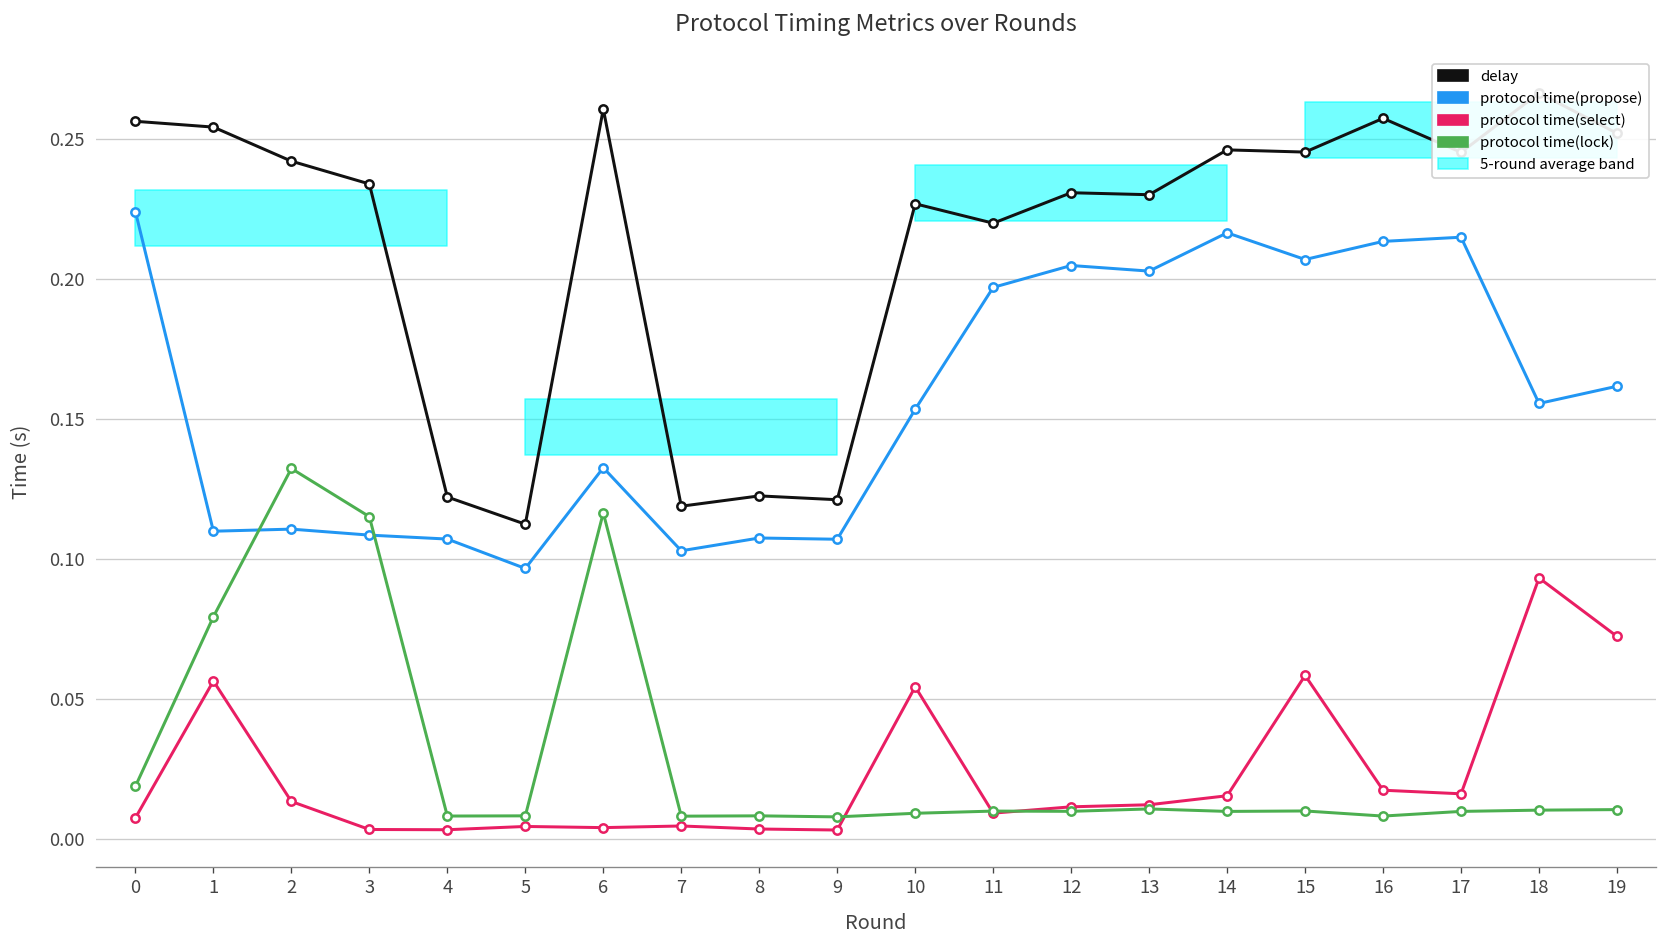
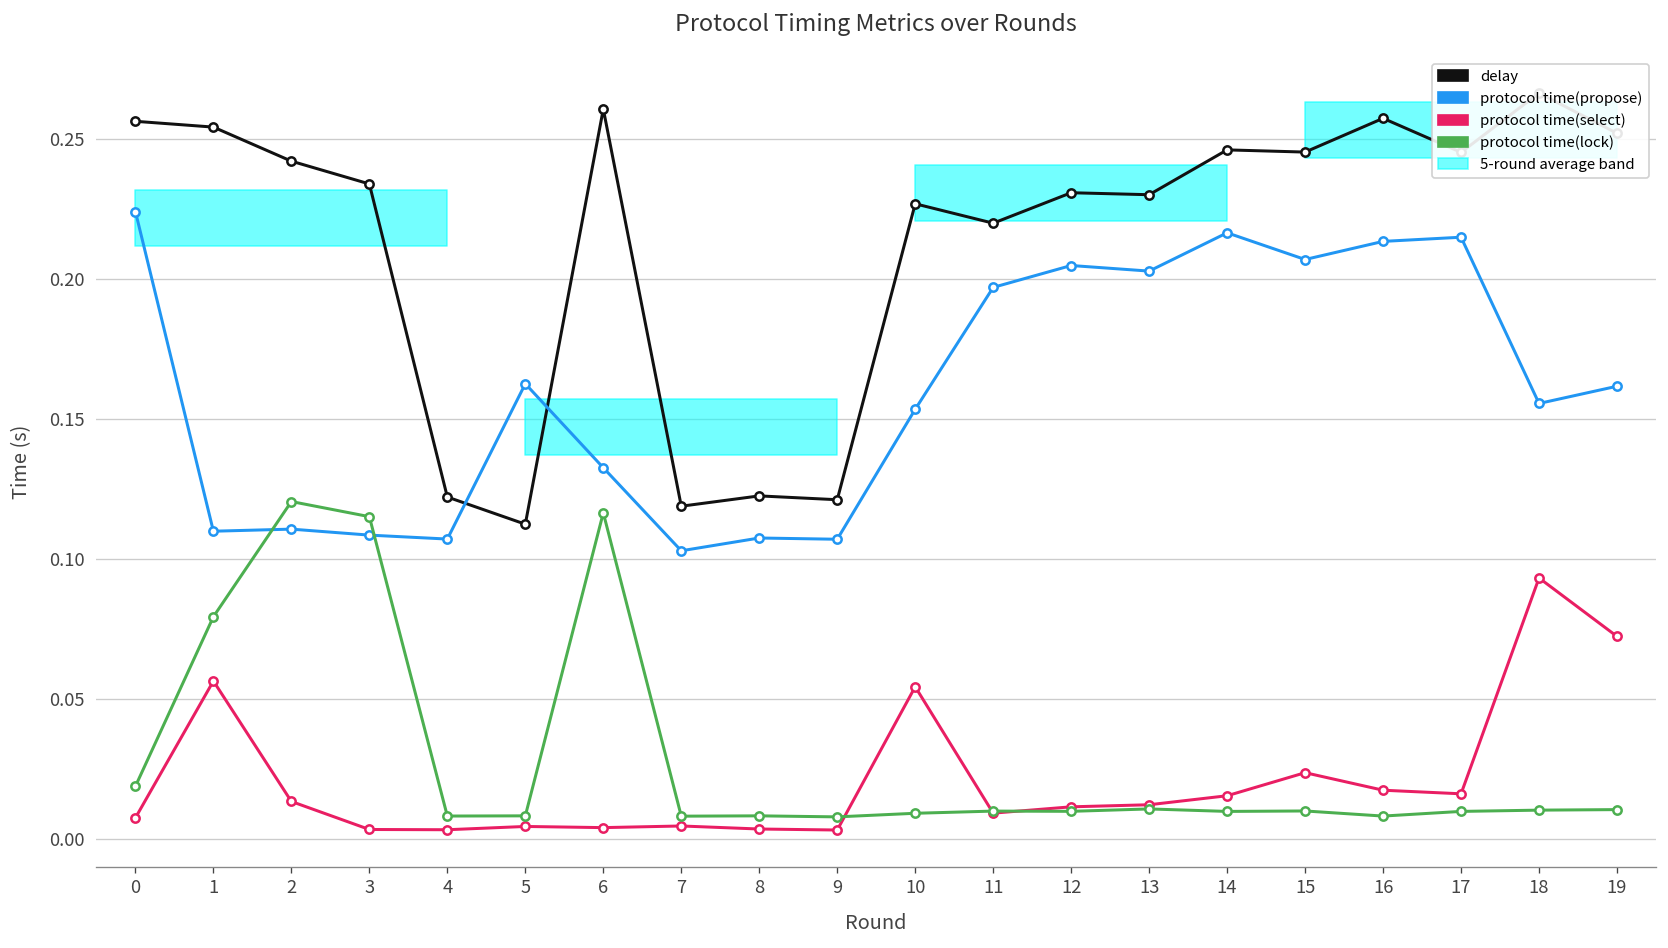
  {
    "delay": {
      "0": 0.256,
      "1": 0.254,
      "2": 0.242,
      "3": 0.234,
      "4": 0.122,
      "5": 0.112,
      "6": 0.261,
      "7": 0.119,
      "8": 0.123,
      "9": 0.121,
      "10": 0.227,
      "11": 0.220,
      "12": 0.231,
      "13": 0.230,
      "14": 0.246,
      "15": 0.245,
      "16": 0.258
    },
    "protocol time(propose)": {
      "0": 0.224,
      "1": 0.110,
      "2": 0.111,
      "3": 0.109,
      "4": 0.107,
-     "5": 0.097,
+     "5": 0.163,
      "6": 0.133,
      "7": 0.103,
      "8": 0.107,
      "9": 0.107,
      "10": 0.154,
      "11": 0.197,
      "12": 0.205,
      "13": 0.203,
      "14": 0.217,
      "15": 0.207,
      "16": 0.214,
      "17": 0.215,
      "18": 0.156,
      "19": 0.162
    },
    "protocol time(select)": {
      "0": 0.007,
      "1": 0.056,
      "2": 0.013,
      "3": 0.003,
      "4": 0.003,
      "5": 0.004,
      "6": 0.004,
      "7": 0.005,
      "8": 0.003,
      "9": 0.003,
      "10": 0.054,
      "12": 0.011,
      "13": 0.012,
      "14": 0.015,
-     "15": 0.058,
+     "15": 0.024,
      "16": 0.017,
      "17": 0.016,
      "18": 0.093,
      "19": 0.072
    },
    "protocol time(lock)": {
      "0": 0.019,
      "1": 0.079,
-     "2": 0.132,
+     "2": 0.121,
      "3": 0.115,
      "4": 0.008,
      "5": 0.008,
      "6": 0.116,
      "7": 0.008,
      "8": 0.008,
      "9": 0.008,
      "10": 0.009,
      "12": 0.010,
      "13": 0.011,
      "14": 0.010,
      "15": 0.010,
      "16": 0.008,
      "17": 0.010,
      "18": 0.010,
      "19": 0.010
    }
  }
